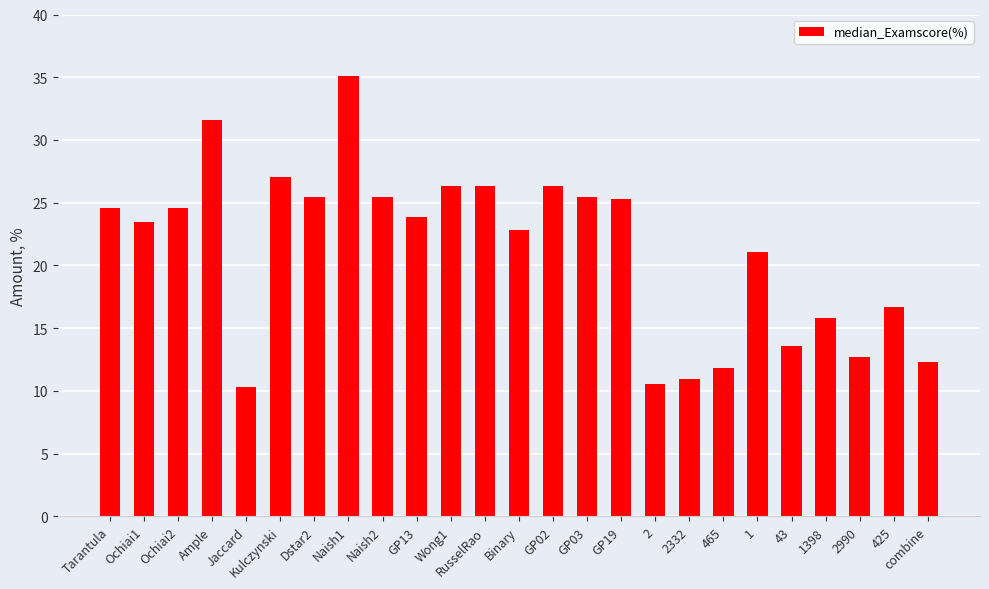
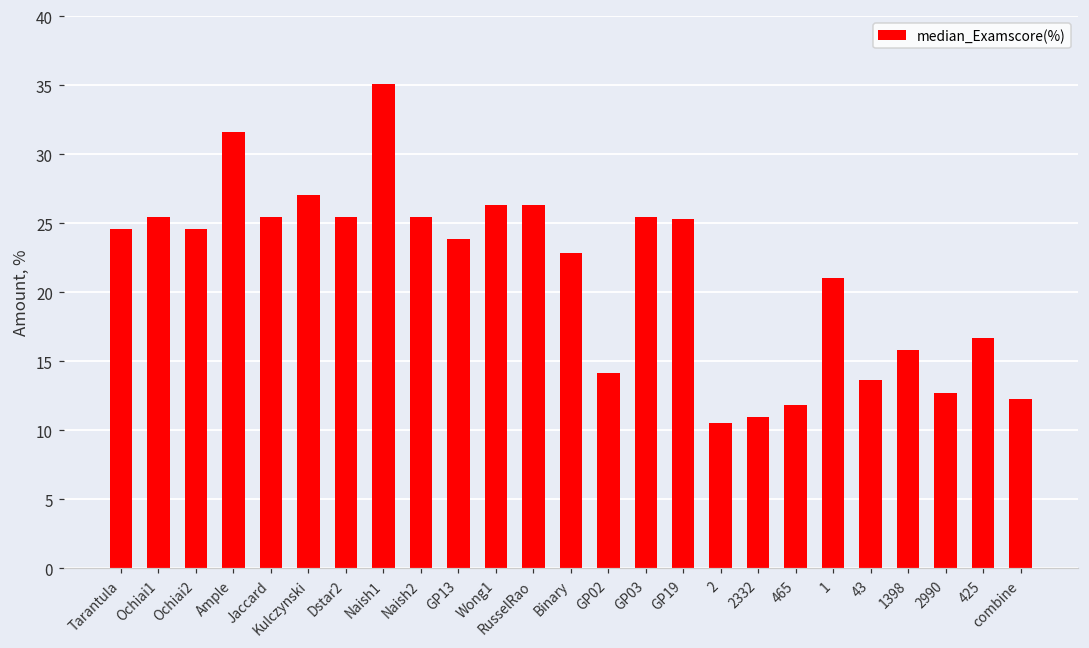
  {
    "Tarantula": 24.6,
-   "Ochiai1": 23.5,
+   "Ochiai1": 25.4,
    "Ochiai2": 24.6,
    "Ample": 31.6,
-   "Jaccard": 10.3,
+   "Jaccard": 25.4,
    "Kulczynski": 27.1,
    "Dstar2": 25.4,
    "Naish1": 35.1,
    "Naish2": 25.4,
    "GP13": 23.8,
    "Wong1": 26.3,
    "RusselRao": 26.3,
    "Binary": 22.8,
-   "GP02": 26.3,
+   "GP02": 14.2,
    "GP03": 25.4,
    "GP19": 25.3,
    "2": 10.5,
    "2332": 11.0,
    "465": 11.8,
    "1": 21.0,
    "43": 13.6,
    "1398": 15.8,
    "2990": 12.7,
    "425": 16.7,
    "combine": 12.3
  }
